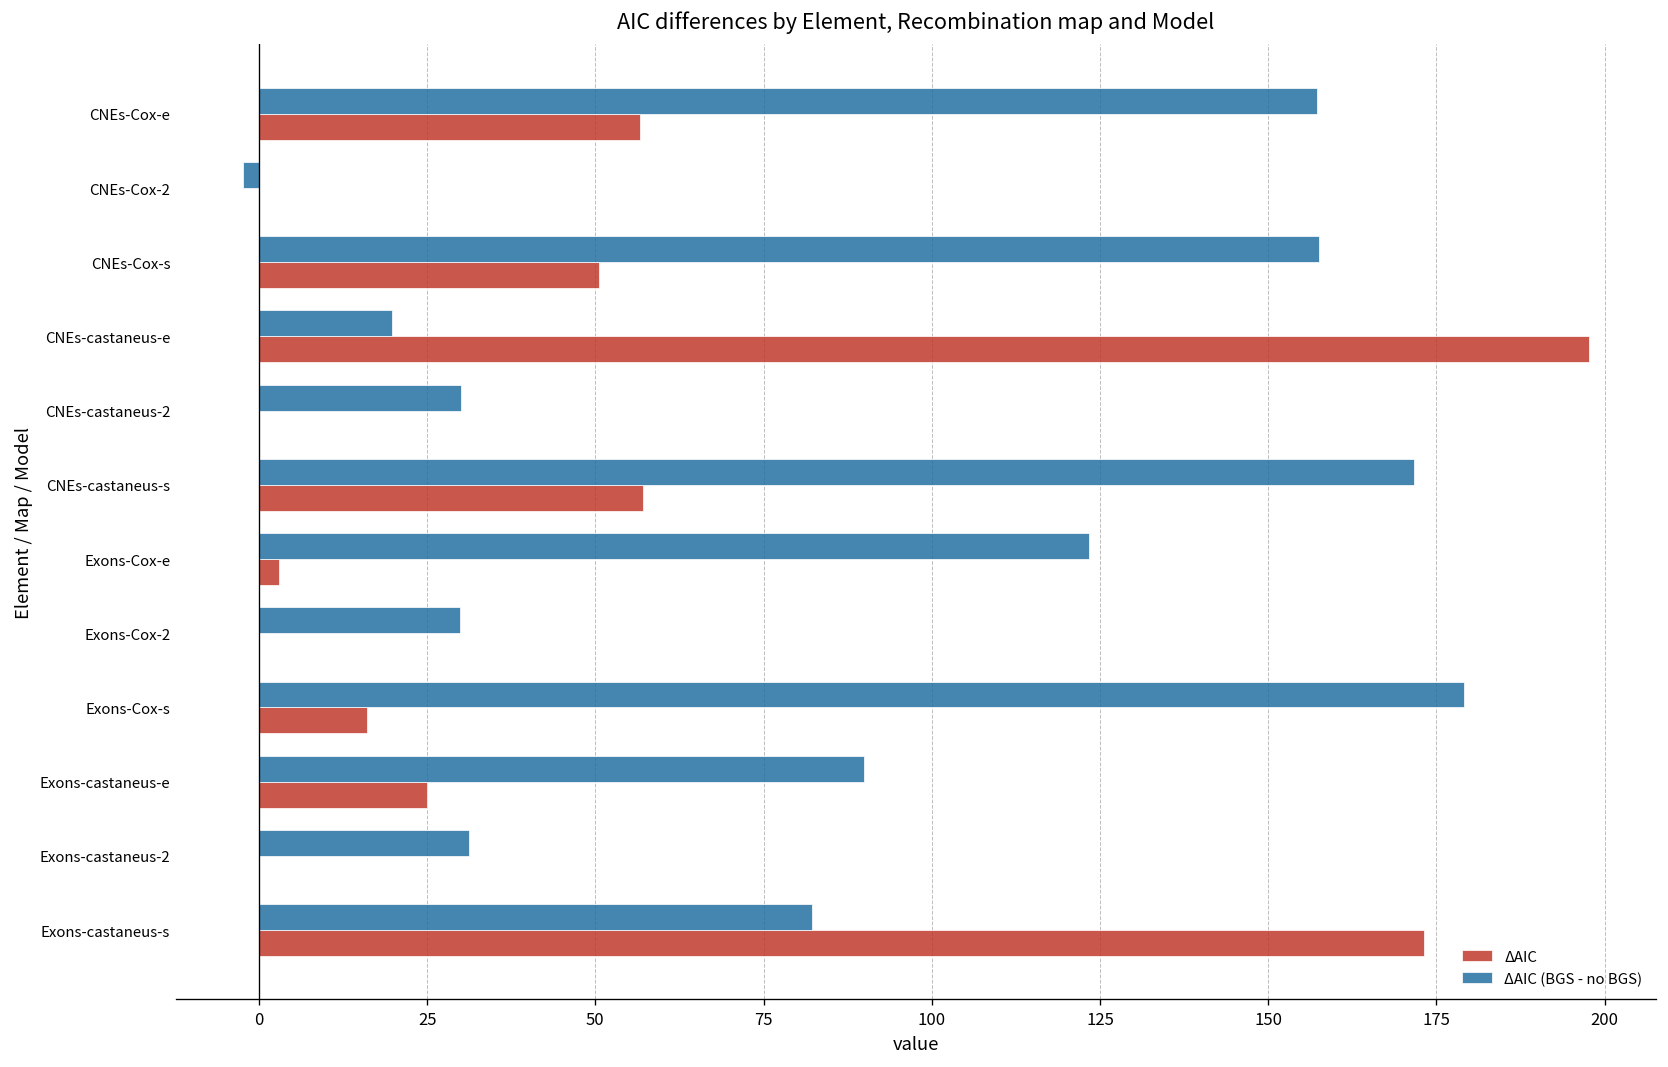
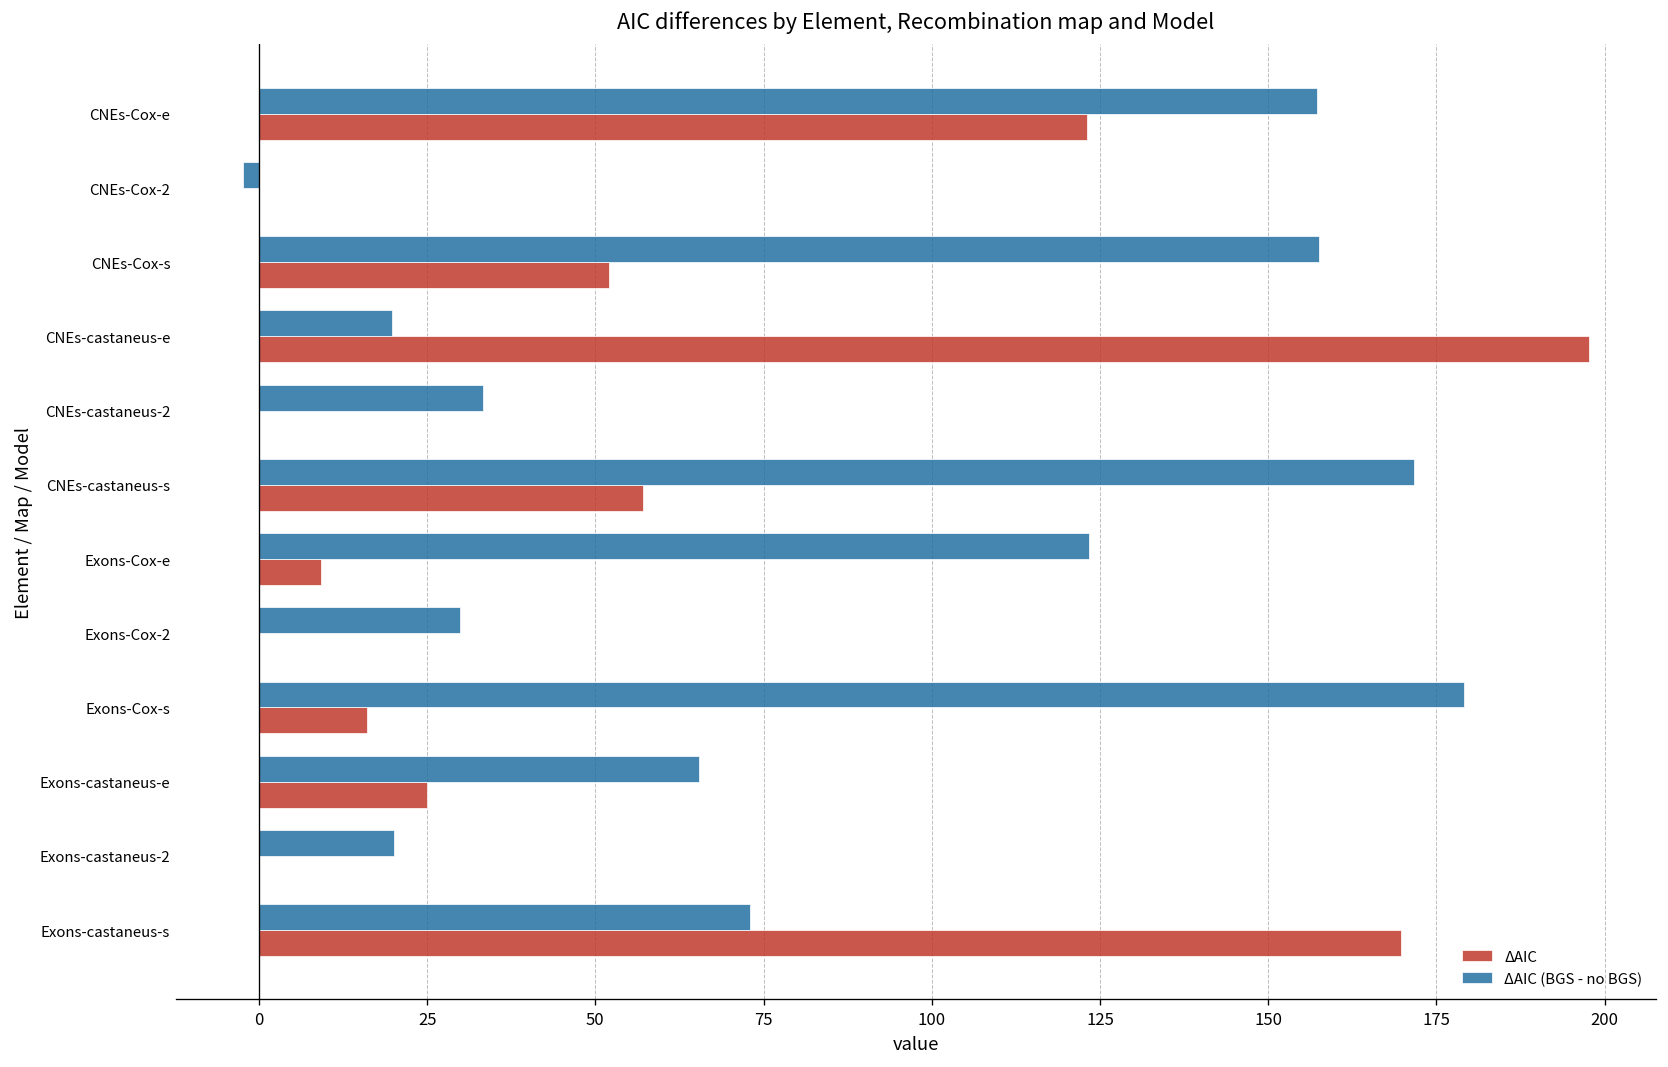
  {
    "ΔAIC": {
-     "CNEs-Cox-e": 57,
+     "CNEs-Cox-e": 123,
      "CNEs-Cox-2": 0,
-     "CNEs-Cox-s": 50,
+     "CNEs-Cox-s": 52,
      "CNEs-castaneus-e": 198,
      "CNEs-castaneus-2": 0,
      "CNEs-castaneus-s": 57,
-     "Exons-Cox-e": 3,
+     "Exons-Cox-e": 9,
      "Exons-Cox-2": 0,
      "Exons-Cox-s": 16,
      "Exons-castaneus-e": 25,
      "Exons-castaneus-2": 0,
-     "Exons-castaneus-s": 173
+     "Exons-castaneus-s": 170
    },
    "ΔAIC (BGS - no BGS)": {
      "CNEs-Cox-e": 157,
      "CNEs-Cox-2": -2,
      "CNEs-Cox-s": 157,
      "CNEs-castaneus-e": 20,
-     "CNEs-castaneus-2": 30,
+     "CNEs-castaneus-2": 33,
      "CNEs-castaneus-s": 172,
      "Exons-Cox-e": 123,
      "Exons-Cox-2": 30,
      "Exons-Cox-s": 179,
-     "Exons-castaneus-e": 90,
-     "Exons-castaneus-2": 31,
-     "Exons-castaneus-s": 82
+     "Exons-castaneus-e": 65,
+     "Exons-castaneus-2": 20,
+     "Exons-castaneus-s": 73
    }
  }
